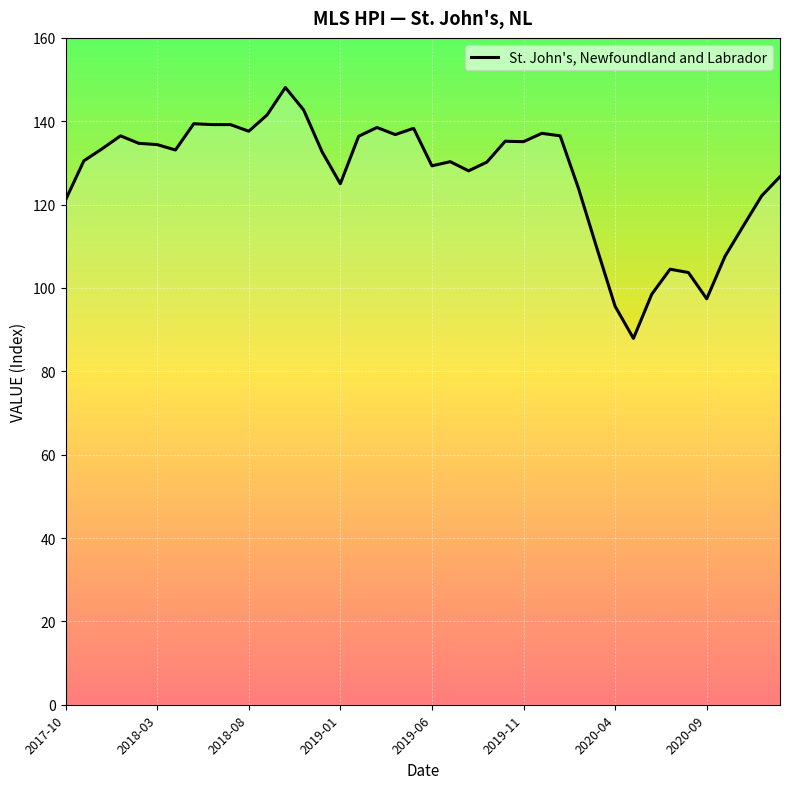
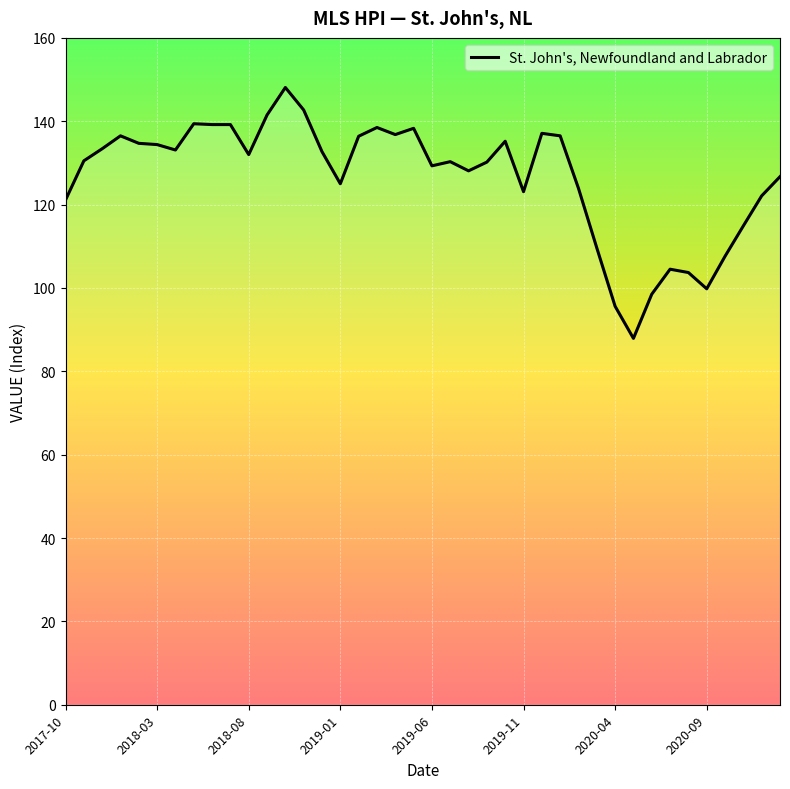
  {
    "2017-10": 121,
    "2018-03": 134,
-   "2018-08": 138,
+   "2018-08": 132,
    "2019-01": 125,
    "2019-06": 129,
-   "2019-11": 135,
+   "2019-11": 123,
    "2020-04": 96,
-   "2020-09": 97
+   "2020-09": 100
  }
